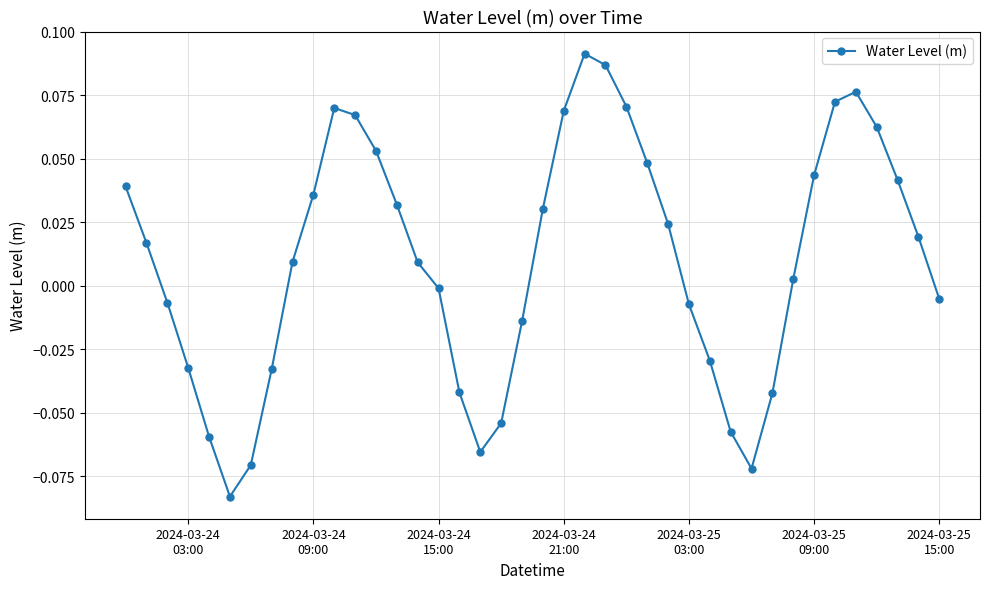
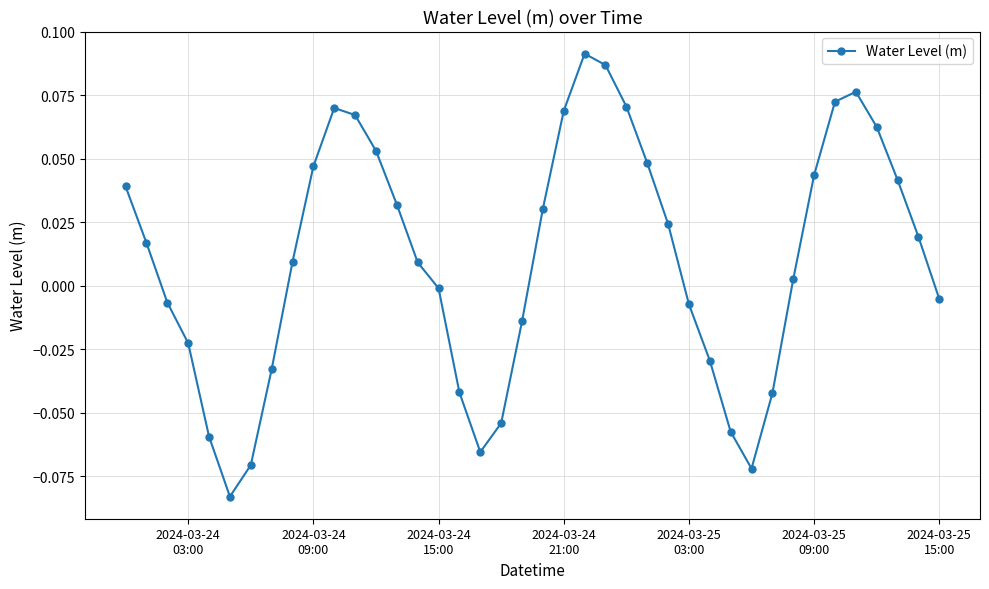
  {
-   "2024-03-24 03:00": -0.032,
-   "2024-03-24 09:00": 0.036,
+   "2024-03-24 03:00": -0.023,
+   "2024-03-24 09:00": 0.047,
    "2024-03-24 15:00": -0.001,
    "2024-03-24 21:00": 0.069,
    "2024-03-25 03:00": -0.007,
    "2024-03-25 09:00": 0.044,
    "2024-03-25 15:00": -0.005
  }
